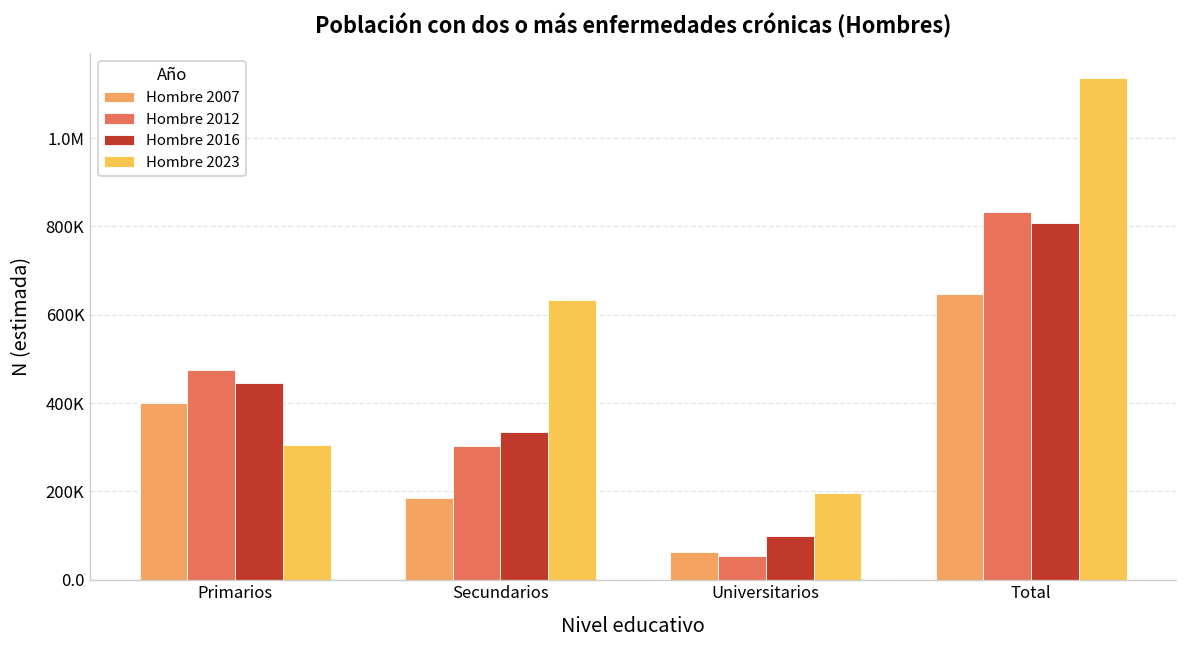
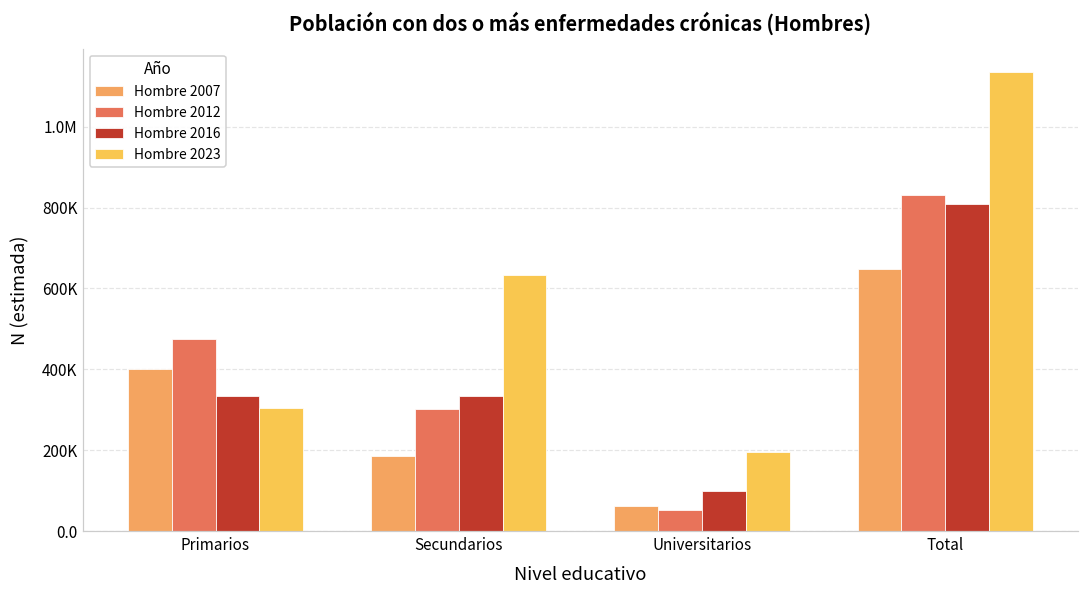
  {
    "Hombre 2016": {
-     "Primarios": 440000,
+     "Primarios": 330000,
      "Secundarios": 330000,
      "Universitarios": 100000,
      "Total": 810000
    }
  }
